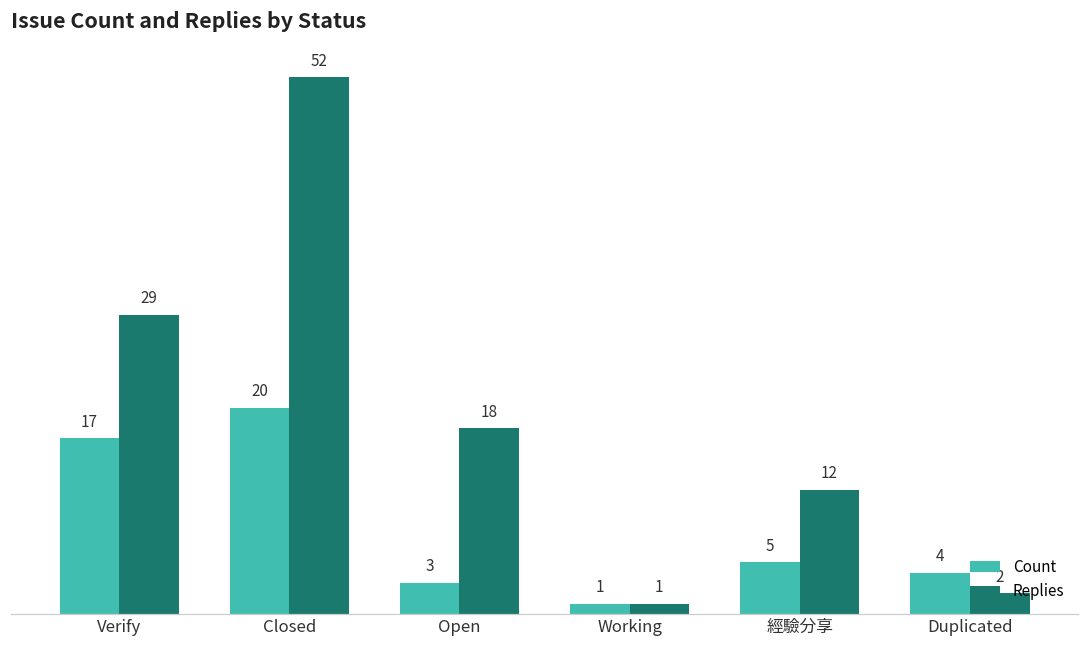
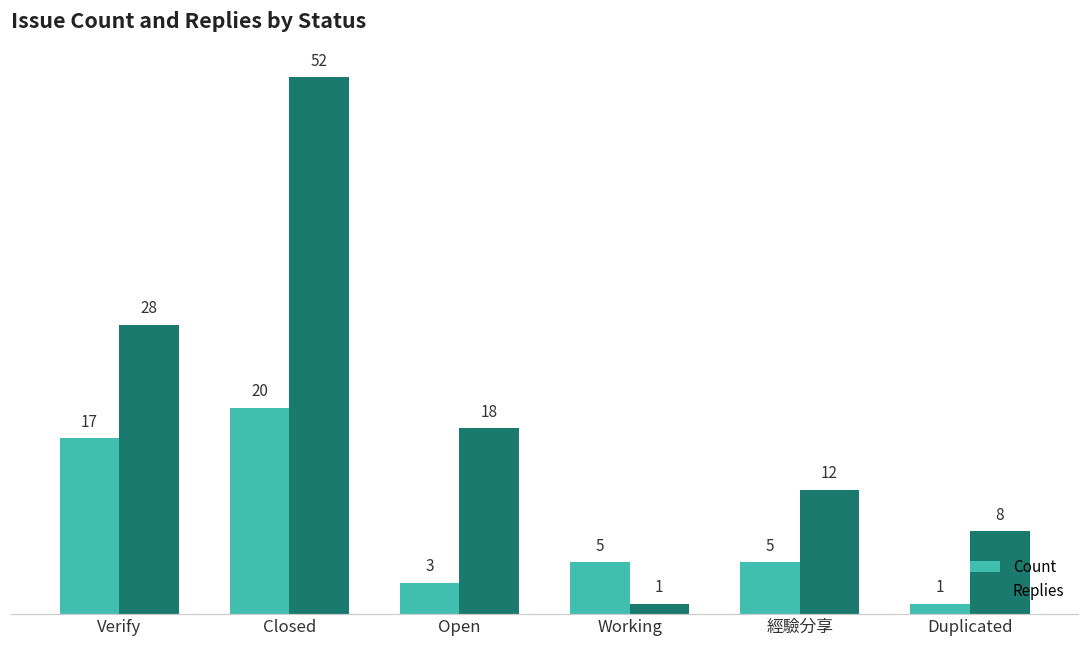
  {
    "Count": {
      "Verify": 17,
      "Closed": 20,
      "Open": 3,
-     "Working": 1,
+     "Working": 5,
      "經驗分享": 5,
-     "Duplicated": 4
+     "Duplicated": 1
    },
    "Replies": {
-     "Verify": 29,
+     "Verify": 28,
      "Closed": 52,
      "Open": 18,
      "Working": 1,
      "經驗分享": 12,
-     "Duplicated": 2
+     "Duplicated": 8
    }
  }
